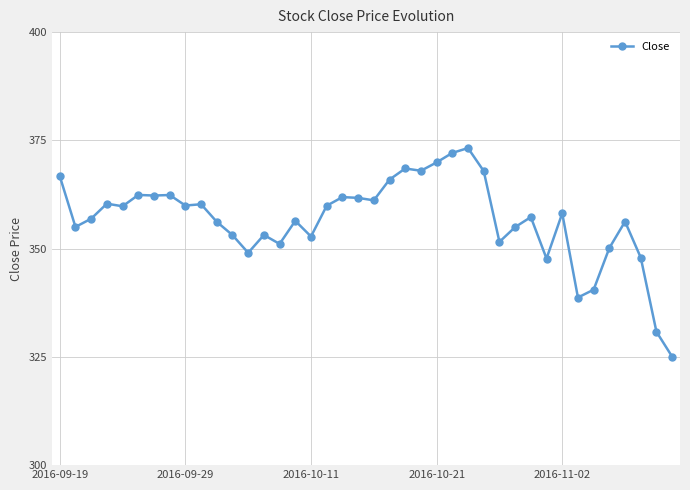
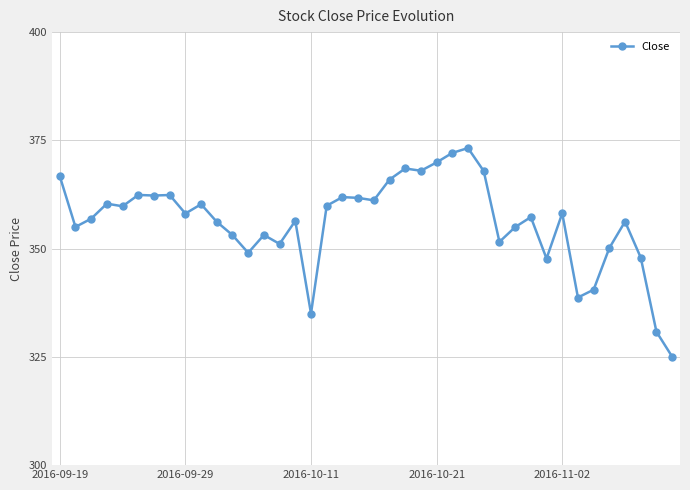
  {
    "2016-09-19": 367,
-   "2016-09-29": 360,
-   "2016-10-11": 353,
+   "2016-09-29": 358,
+   "2016-10-11": 335,
    "2016-10-21": 370,
    "2016-11-02": 358
  }
